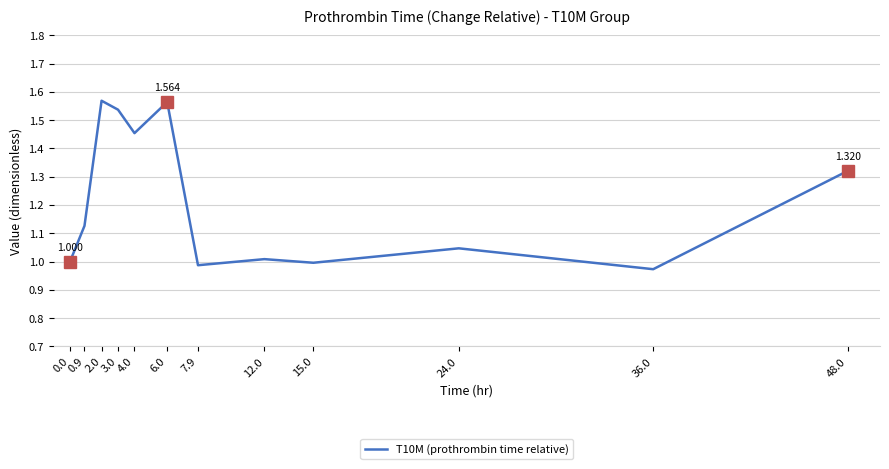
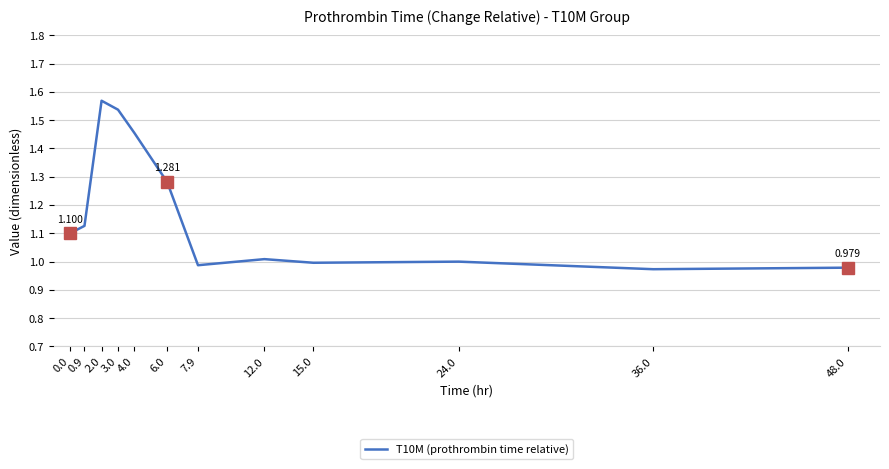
  {
    "T10M (prothrombin time relative)": {
-     "0.0": 1.000,
-     "6.0": 1.564,
-     "24.0": 1.05,
-     "48.0": 1.320
+     "0.0": 1.100,
+     "6.0": 1.281,
+     "24.0": 1.00,
+     "48.0": 0.979
    }
  }
